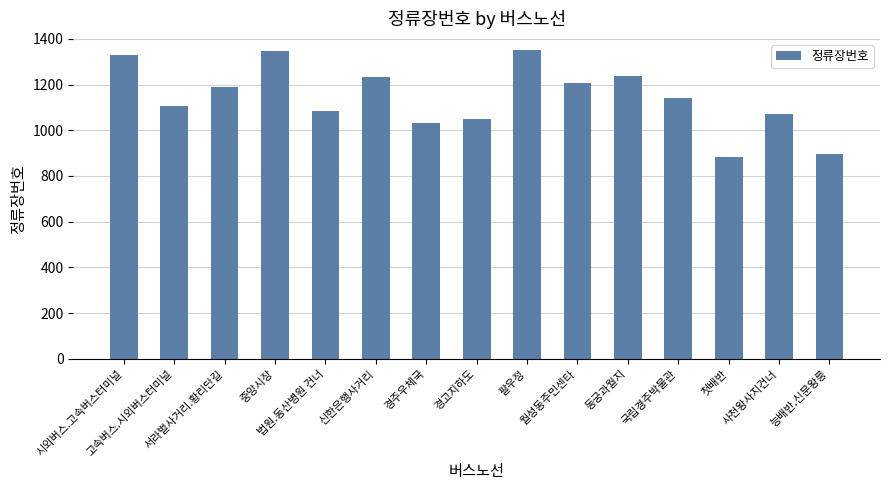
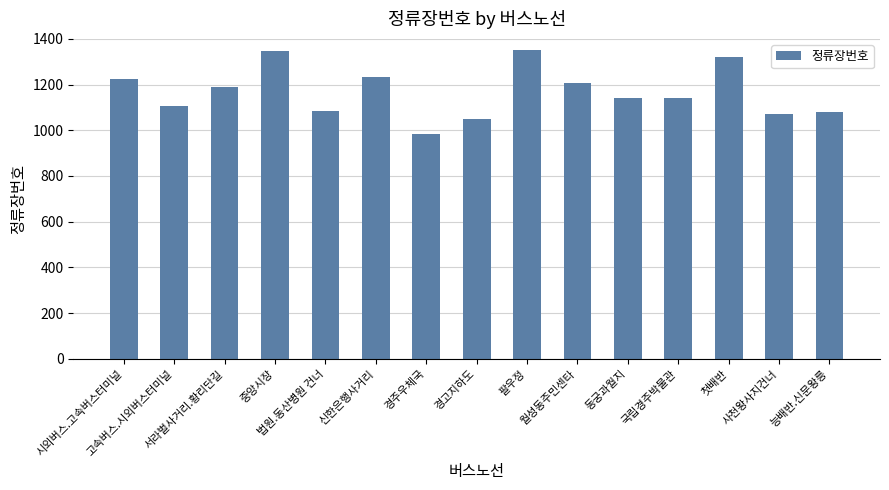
  {
-   "시외버스.고속버스터미널": 1330,
+   "시외버스.고속버스터미널": 1230,
    "고속버스.시외버스터미널": 1110,
    "서라벌사거리.황리단길": 1190,
    "중앙시장": 1350,
    "법원.동산병원 건너": 1080,
    "신한은행사거리": 1230,
-   "경주우체국": 1030,
+   "경주우체국": 990,
    "경고지하도": 1050,
    "팔우정": 1350,
    "월성동주민센타": 1210,
-   "동궁과월지": 1240,
+   "동궁과월지": 1140,
    "국립경주박물관": 1140,
-   "첫배반": 880,
+   "첫배반": 1320,
    "사천왕사지건너": 1070,
-   "능배반.신문왕릉": 900
+   "능배반.신문왕릉": 1080
  }
